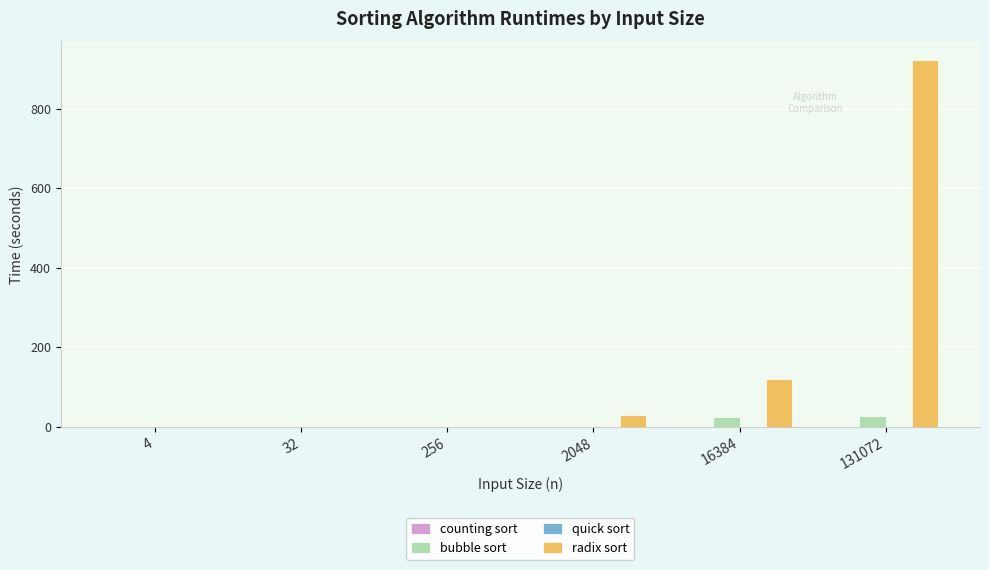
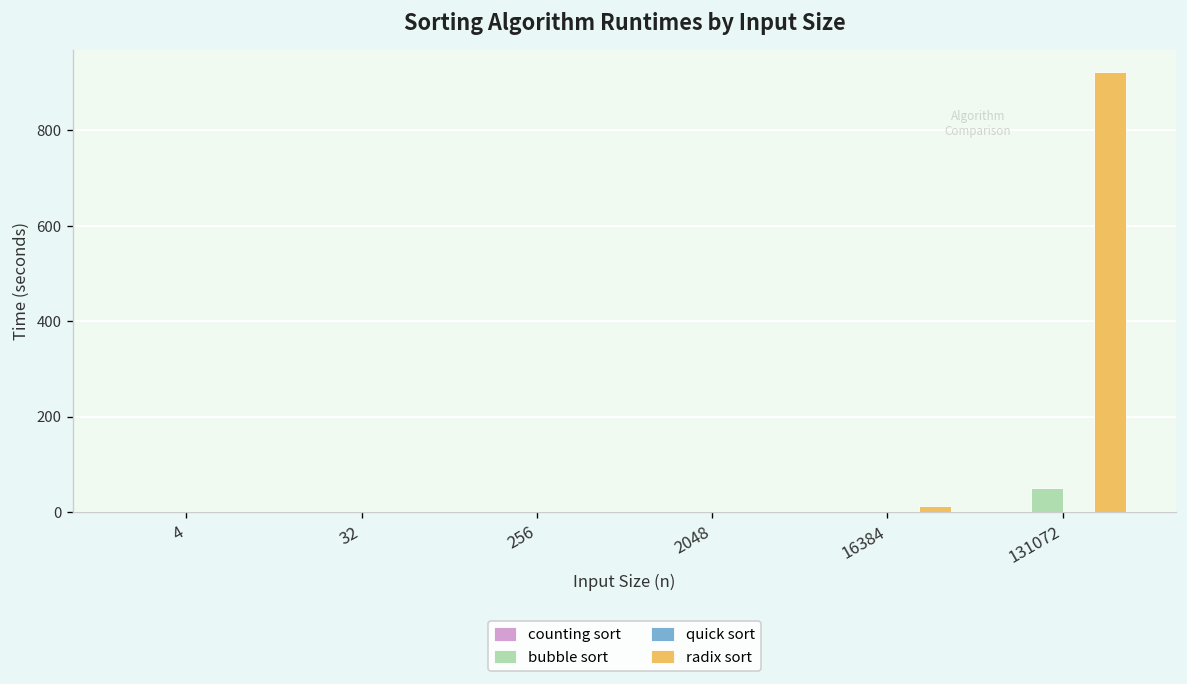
  {
    "bubble sort": {
-     "16384": 20,
-     "131072": 30
+     "16384": 0,
+     "131072": 50
    },
    "radix sort": {
-     "2048": 30,
-     "16384": 120,
+     "2048": 0,
+     "16384": 10,
      "131072": 920
    }
  }
